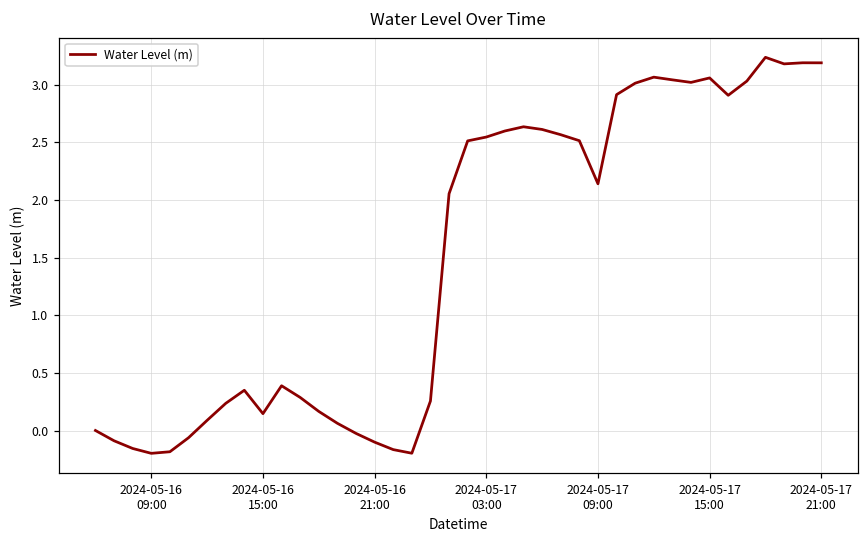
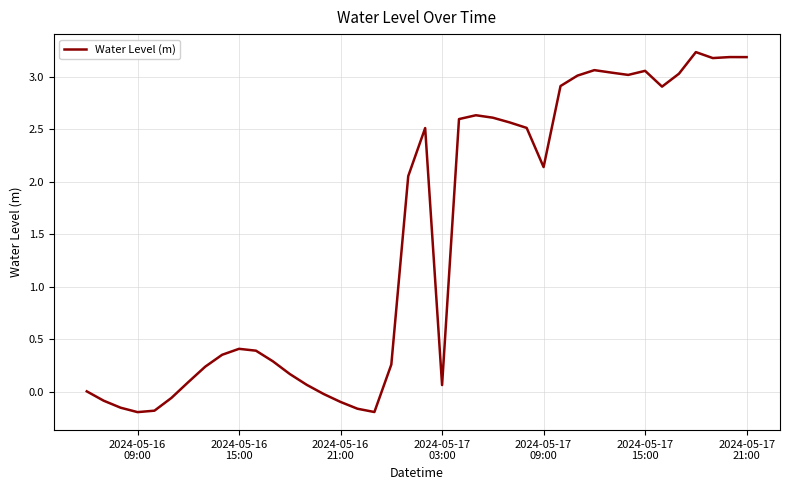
  {
    "2024-05-16 09:00": -0.20,
-   "2024-05-16 15:00": 0.15,
+   "2024-05-16 15:00": 0.41,
    "2024-05-16 21:00": -0.10,
-   "2024-05-17 03:00": 2.55,
+   "2024-05-17 03:00": 0.06,
    "2024-05-17 09:00": 2.14,
    "2024-05-17 15:00": 3.06,
    "2024-05-17 21:00": 3.19
  }
